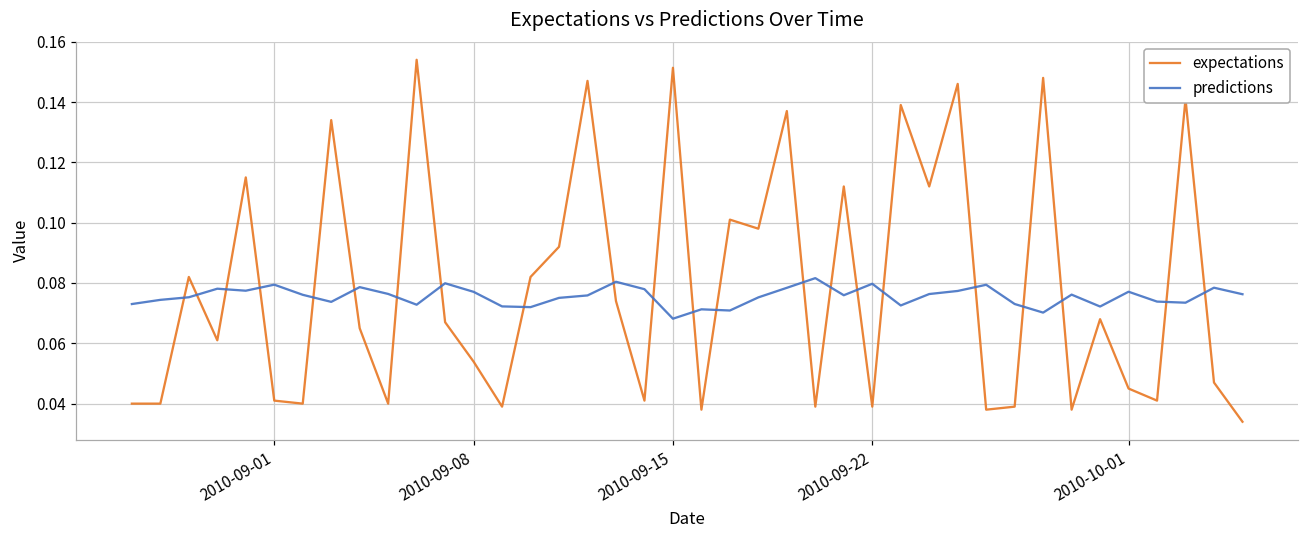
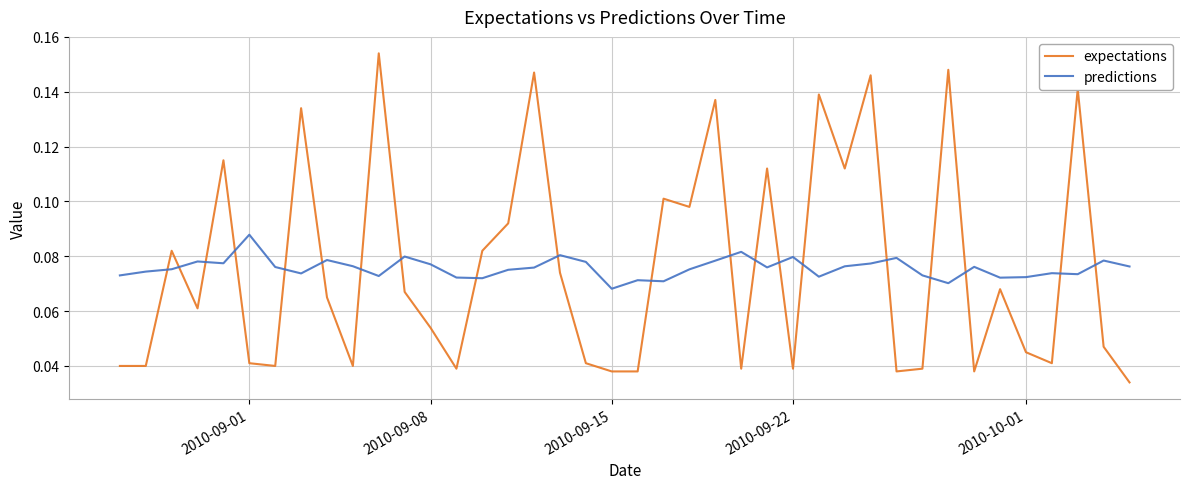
  {
    "expectations": {
      "2010-09-01": 0.041,
      "2010-09-08": 0.054,
-     "2010-09-15": 0.151,
+     "2010-09-15": 0.038,
      "2010-09-22": 0.039,
      "2010-10-01": 0.045
    },
    "predictions": {
-     "2010-09-01": 0.079,
+     "2010-09-01": 0.088,
      "2010-09-08": 0.077,
      "2010-09-15": 0.068,
      "2010-09-22": 0.080,
-     "2010-10-01": 0.077
+     "2010-10-01": 0.072
    }
  }
